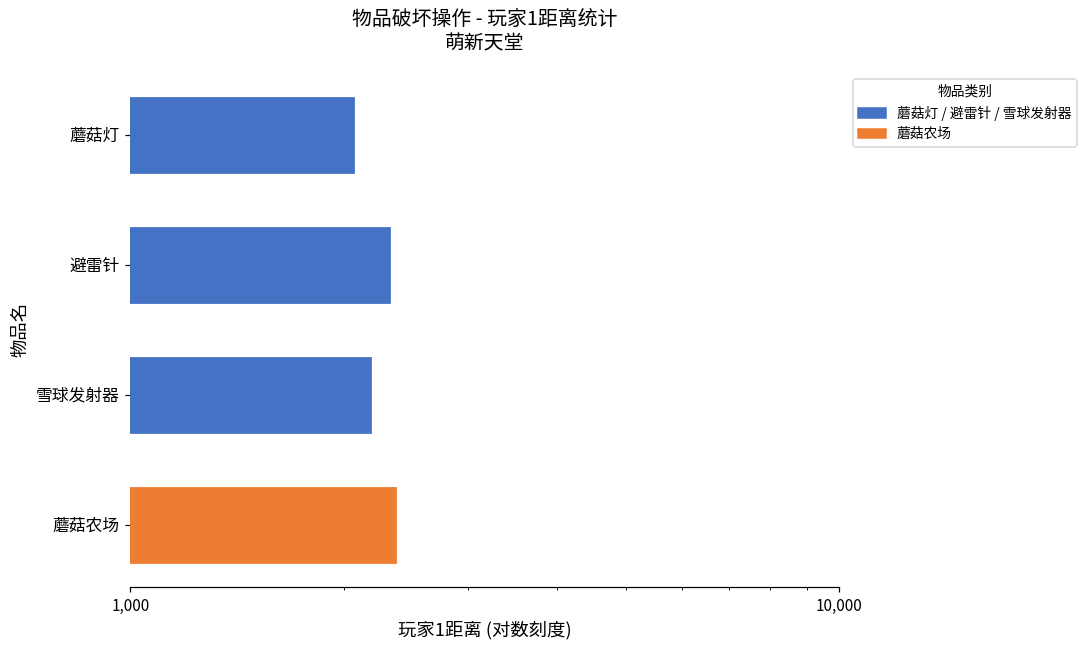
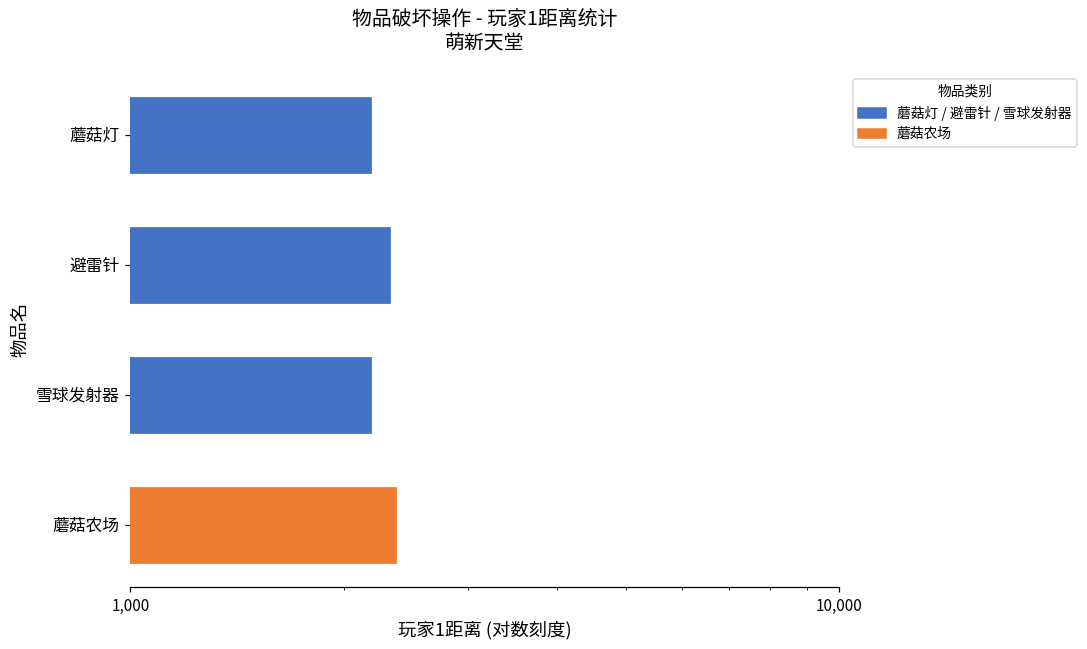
  {
-   "蘑菇灯": "2,070",
+   "蘑菇灯": "2,200",
    "避雷针": "2,340",
    "雪球发射器": "2,200",
    "蘑菇农场": "2,380"
  }
